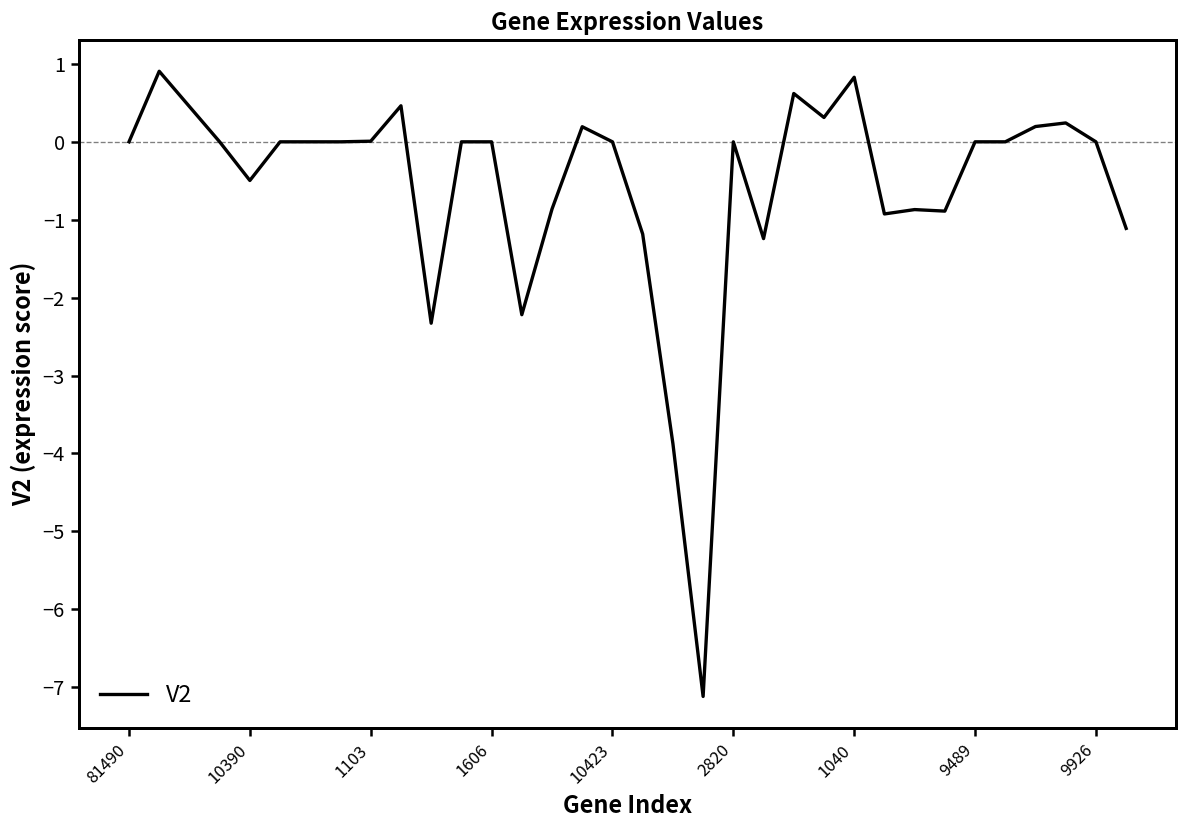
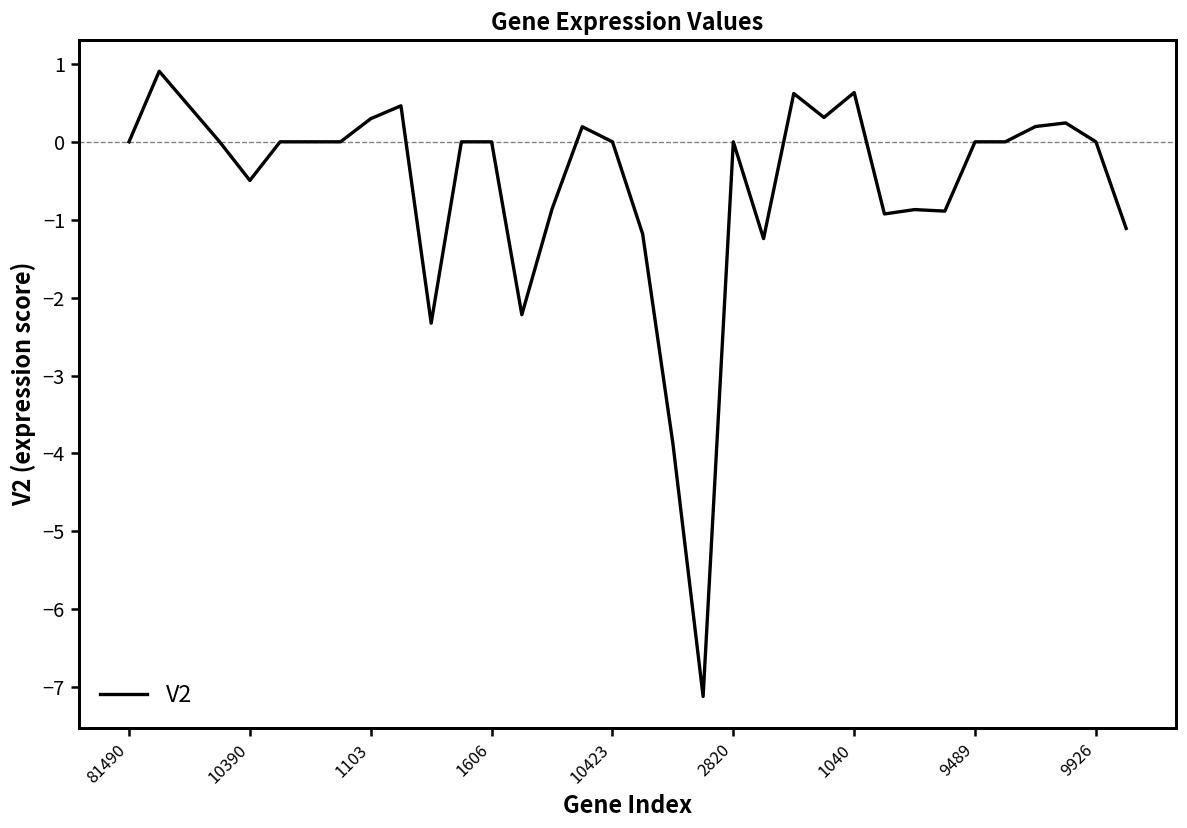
  {
    "81490": 0.0,
    "10390": -0.5,
-   "1103": 0.0,
+   "1103": 0.3,
    "1606": 0.0,
    "10423": 0.0,
    "2820": 0.0,
-   "1040": 0.8,
+   "1040": 0.6,
    "9489": 0.0,
    "9926": 0.0
  }
